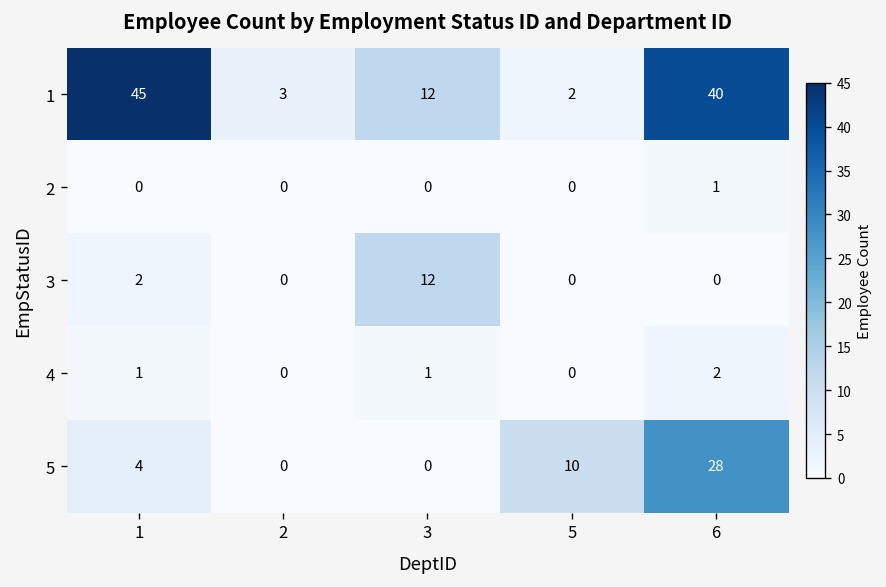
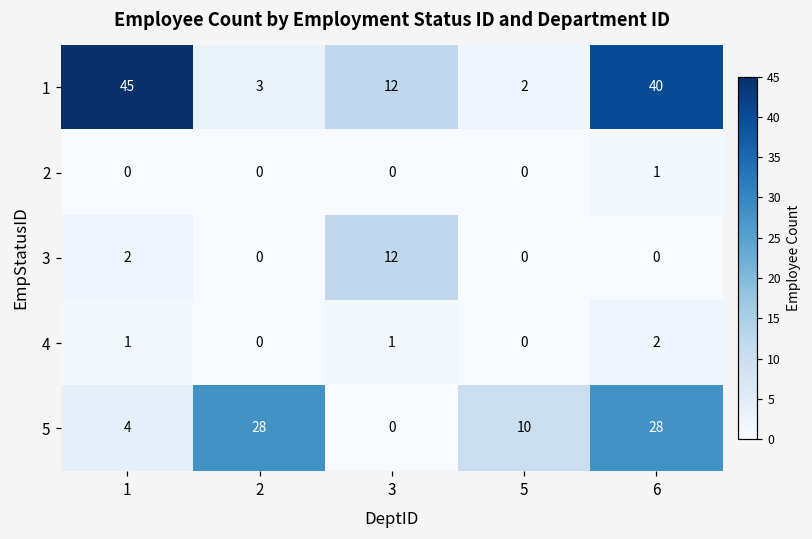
  {
    "1": {
      "1": 45,
      "2": 3,
      "3": 12,
      "5": 2,
      "6": 40
    },
    "2": {
      "1": 0,
      "2": 0,
      "3": 0,
      "5": 0,
      "6": 1
    },
    "3": {
      "1": 2,
      "2": 0,
      "3": 12,
      "5": 0,
      "6": 0
    },
    "4": {
      "1": 1,
      "2": 0,
      "3": 1,
      "5": 0,
      "6": 2
    },
    "5": {
      "1": 4,
-     "2": 0,
+     "2": 28,
      "3": 0,
      "5": 10,
      "6": 28
    }
  }
